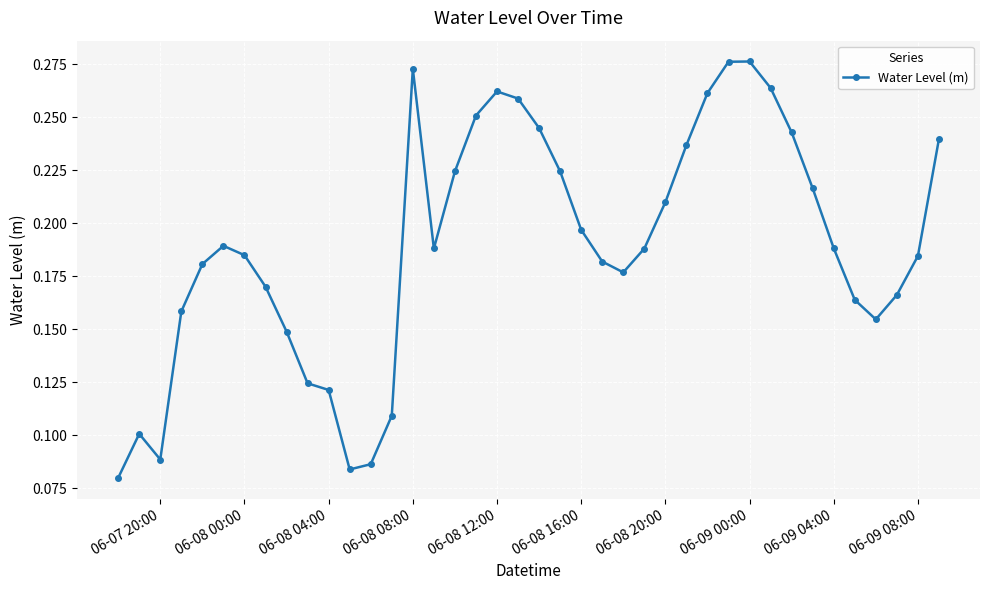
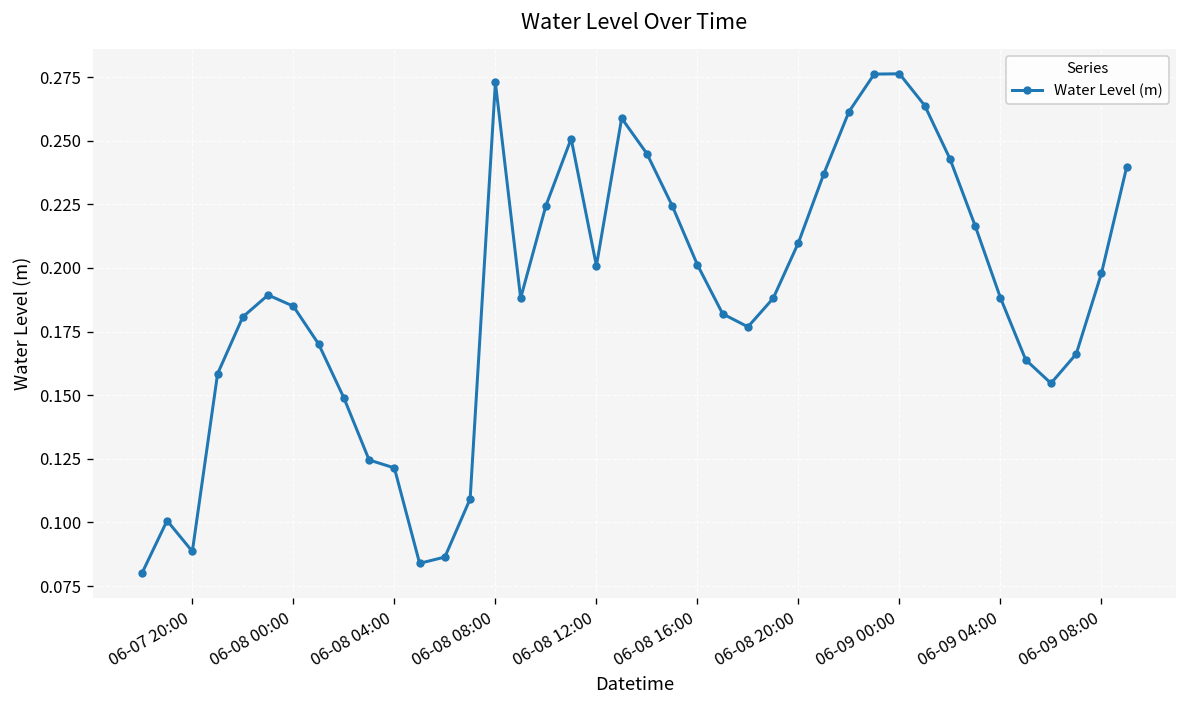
  {
    "06-07 20:00": 0.089,
    "06-08 00:00": 0.185,
    "06-08 04:00": 0.121,
    "06-08 08:00": 0.273,
-   "06-08 12:00": 0.262,
-   "06-08 16:00": 0.197,
+   "06-08 12:00": 0.201,
+   "06-08 16:00": 0.201,
    "06-08 20:00": 0.210,
    "06-09 00:00": 0.276,
    "06-09 04:00": 0.188,
-   "06-09 08:00": 0.185
+   "06-09 08:00": 0.198
  }
